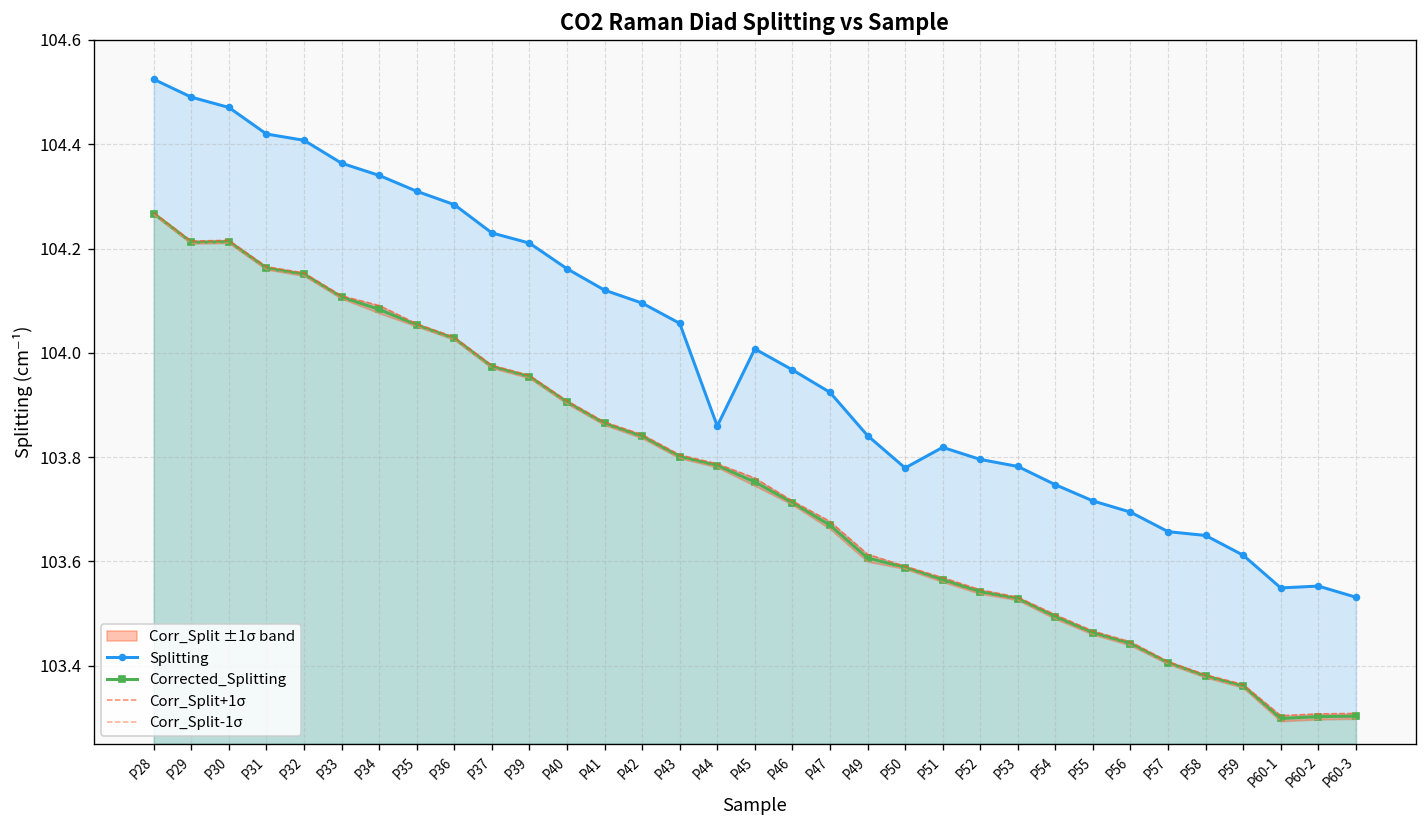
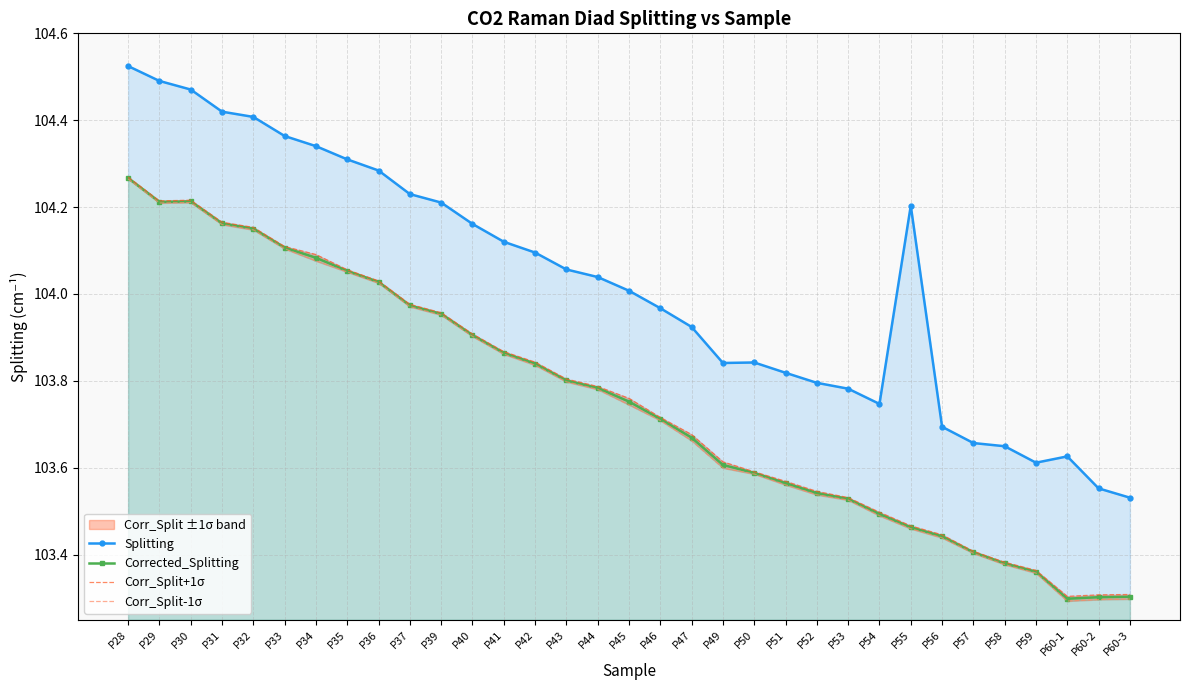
  {
    "Splitting": {
      "P28": 104.52,
      "P29": 104.49,
      "P30": 104.47,
      "P31": 104.42,
      "P32": 104.41,
      "P33": 104.36,
      "P34": 104.34,
      "P35": 104.31,
      "P36": 104.28,
      "P37": 104.23,
      "P39": 104.21,
      "P40": 104.16,
      "P41": 104.12,
      "P42": 104.10,
      "P43": 104.06,
-     "P44": 103.86,
+     "P44": 104.04,
      "P45": 104.01,
      "P46": 103.97,
      "P47": 103.92,
      "P49": 103.84,
-     "P50": 103.78,
+     "P50": 103.84,
      "P51": 103.82,
      "P52": 103.80,
      "P53": 103.78,
      "P54": 103.75,
-     "P55": 103.72,
+     "P55": 104.20,
      "P56": 103.69,
      "P57": 103.66,
      "P58": 103.65,
      "P59": 103.61,
-     "P60-1": 103.55,
+     "P60-1": 103.63,
      "P60-2": 103.55,
      "P60-3": 103.53
    },
    "Corrected_Splitting": {
      "P34": 104.08,
      "P45": 103.75,
      "P47": 103.67,
      "P49": 103.61
    }
  }
